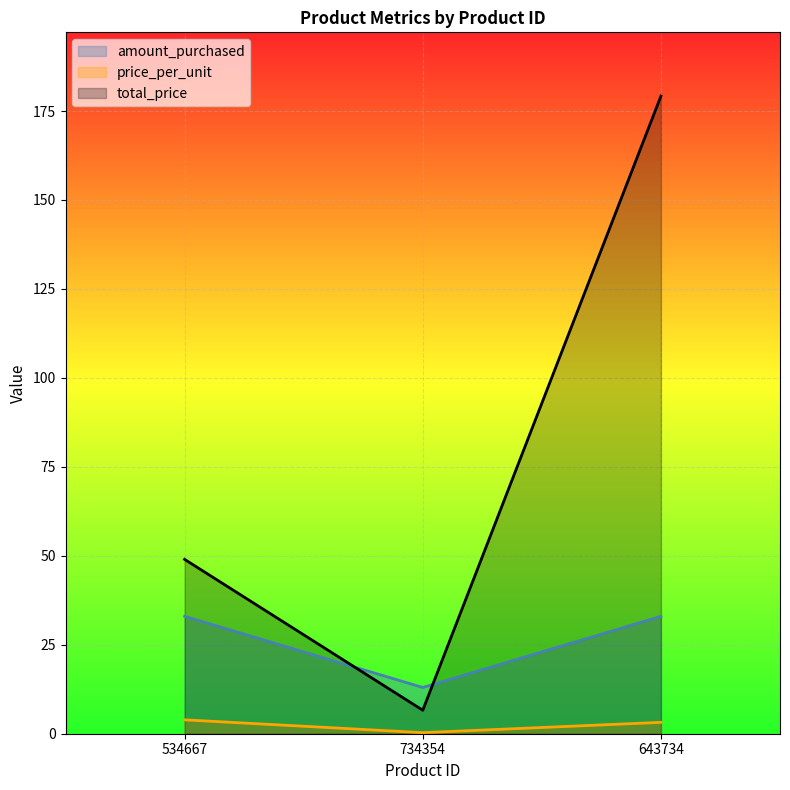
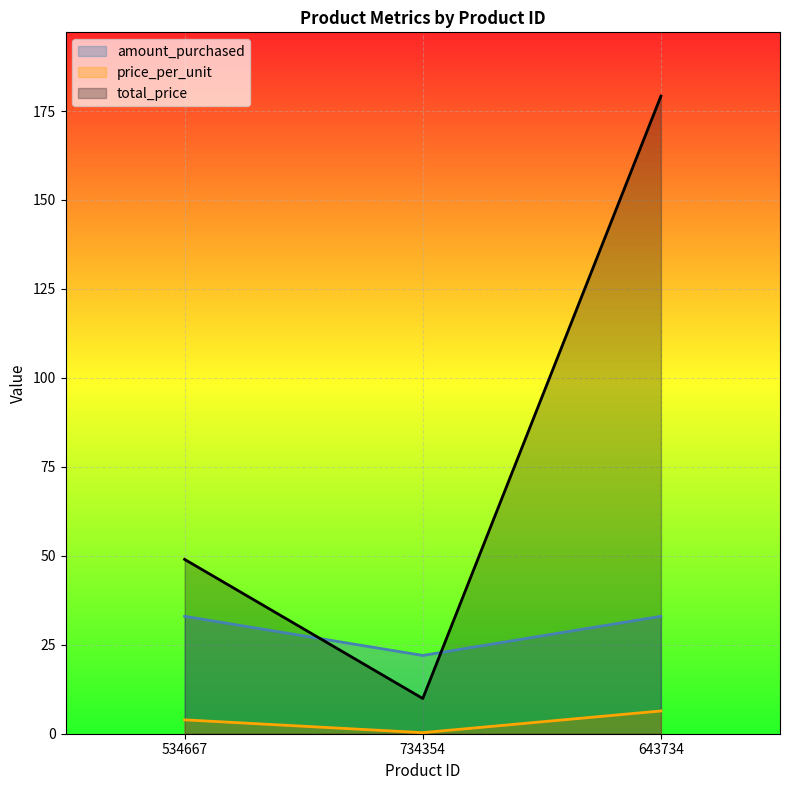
  {
    "amount_purchased": {
      "534667": 33,
-     "734354": 13,
+     "734354": 22,
      "643734": 33
    },
    "price_per_unit": {
      "534667": 4,
      "734354": 0,
-     "643734": 3
+     "643734": 6
    },
    "total_price": {
      "534667": 49,
-     "734354": 7,
+     "734354": 10,
      "643734": 179
    }
  }
